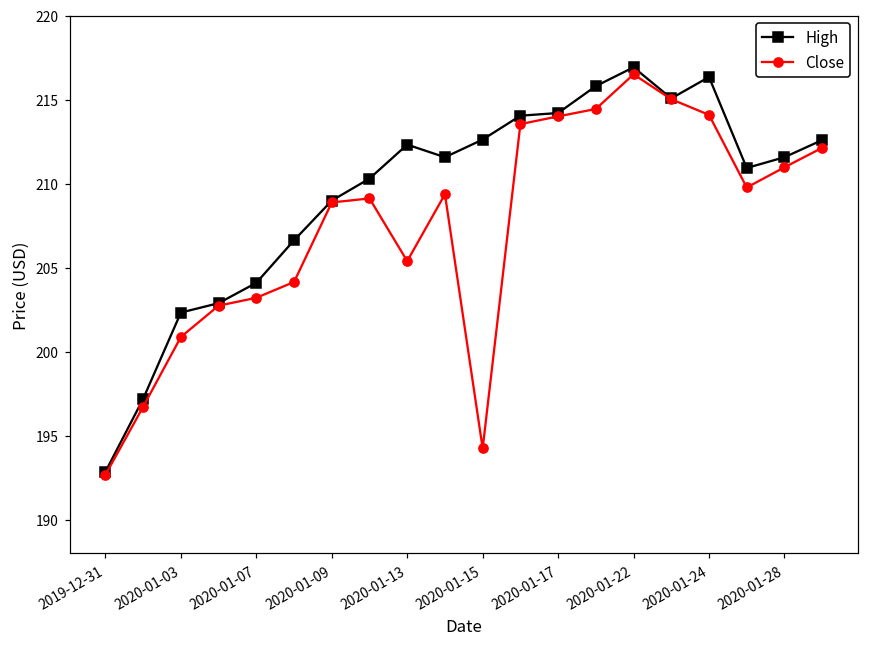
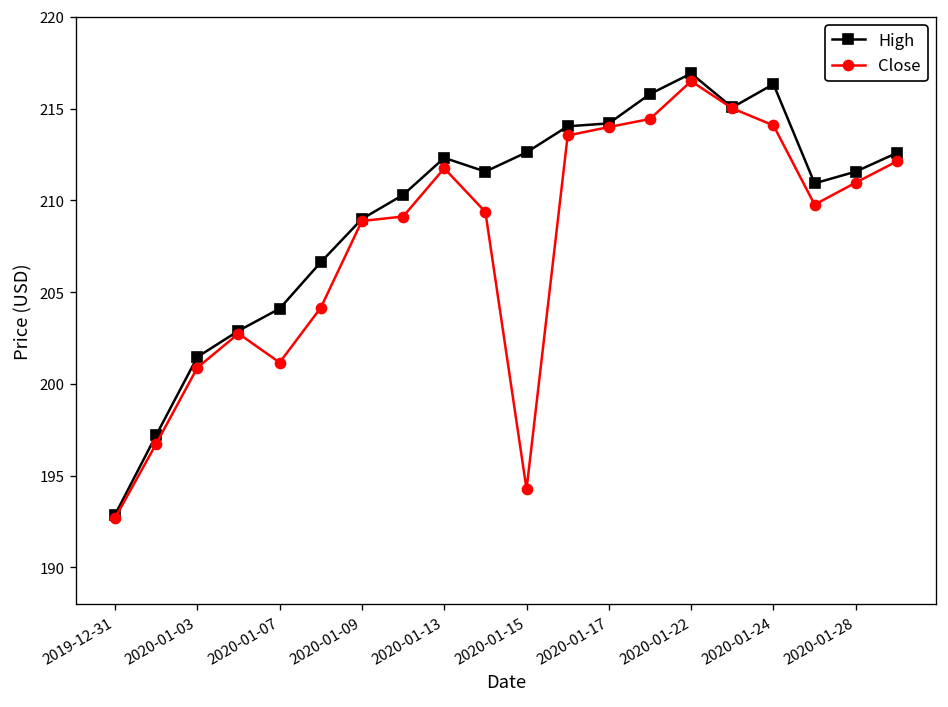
  {
    "High": {
      "2019-12-31": 192.9,
-     "2020-01-03": 202.3,
+     "2020-01-03": 201.5,
      "2020-01-07": 204.1,
      "2020-01-13": 212.3,
      "2020-01-15": 212.6,
      "2020-01-17": 214.2,
      "2020-01-22": 216.9,
      "2020-01-24": 216.3,
      "2020-01-28": 211.6
    },
    "Close": {
      "2019-12-31": 192.7,
      "2020-01-03": 200.9,
-     "2020-01-07": 203.2,
-     "2020-01-13": 205.4,
+     "2020-01-07": 201.2,
+     "2020-01-13": 211.8,
      "2020-01-15": 194.3,
      "2020-01-17": 214.0,
      "2020-01-22": 216.5,
      "2020-01-24": 214.1,
      "2020-01-28": 211.0
    }
  }
